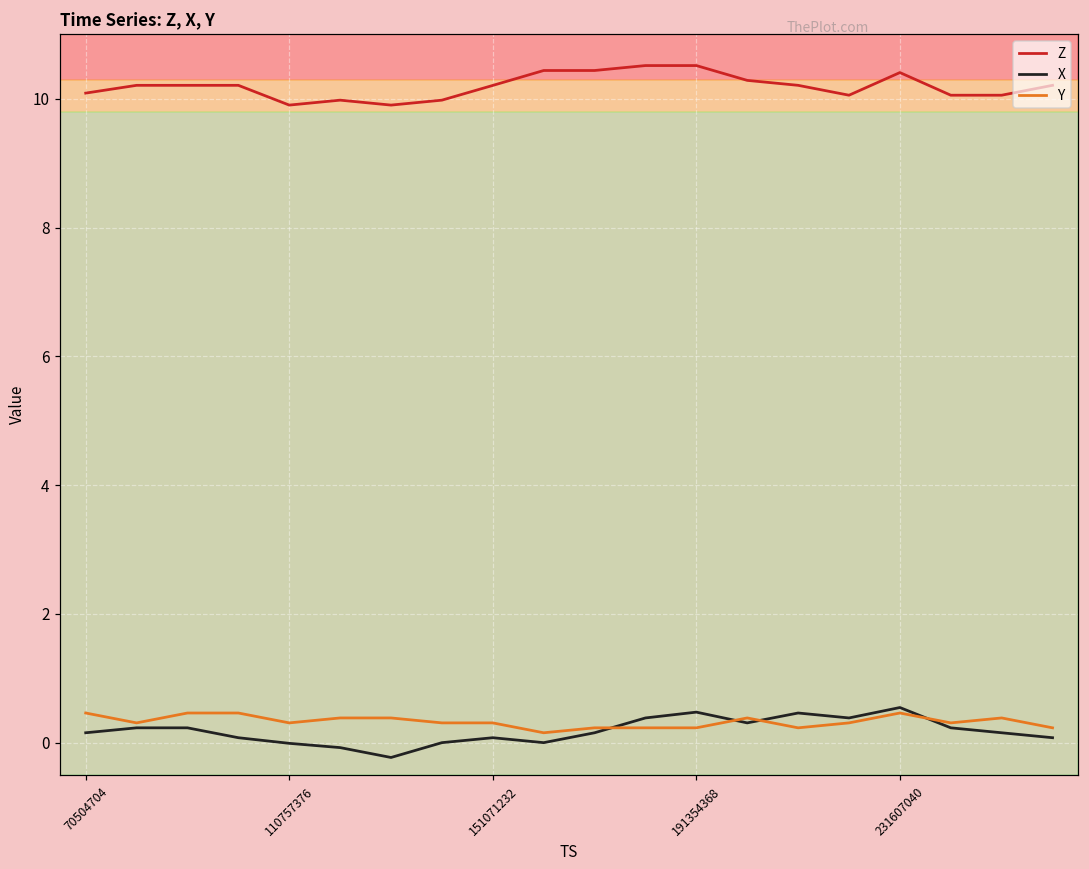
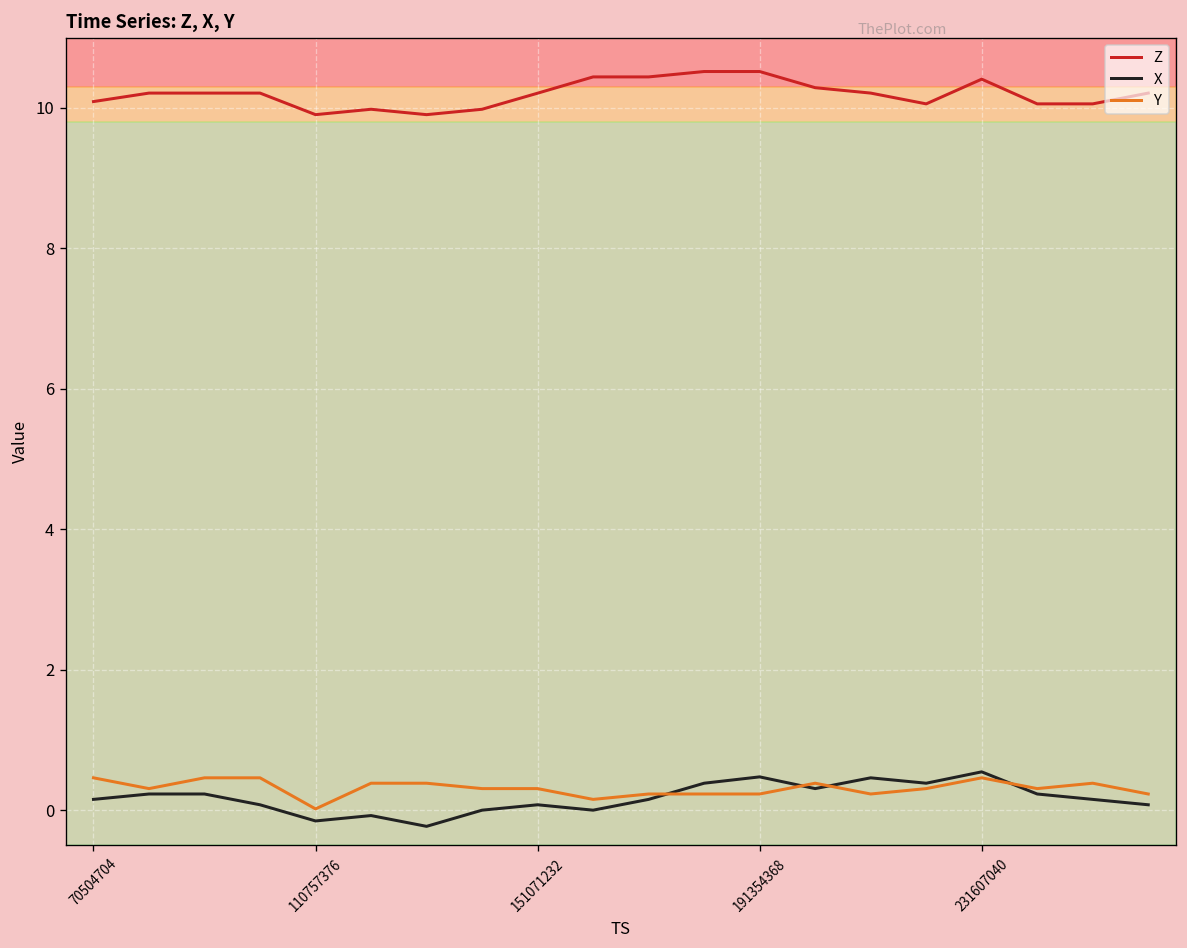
  {
    "Z": {
      "70504704": 10.1,
      "110757376": 9.9,
      "151071232": 10.2,
      "191354368": 10.5,
      "231607040": 10.4
    },
    "X": {
      "70504704": 0.2,
-     "110757376": 0.0,
+     "110757376": -0.2,
      "151071232": 0.1,
      "191354368": 0.5,
      "231607040": 0.5
    },
    "Y": {
      "70504704": 0.5,
-     "110757376": 0.3,
+     "110757376": 0.0,
      "151071232": 0.3,
      "191354368": 0.2,
      "231607040": 0.5
    }
  }
